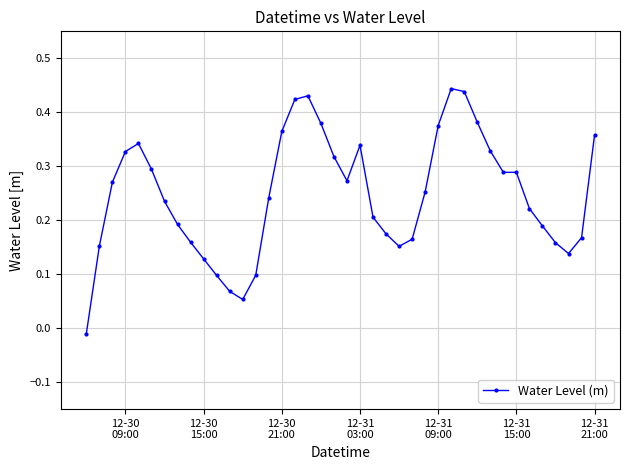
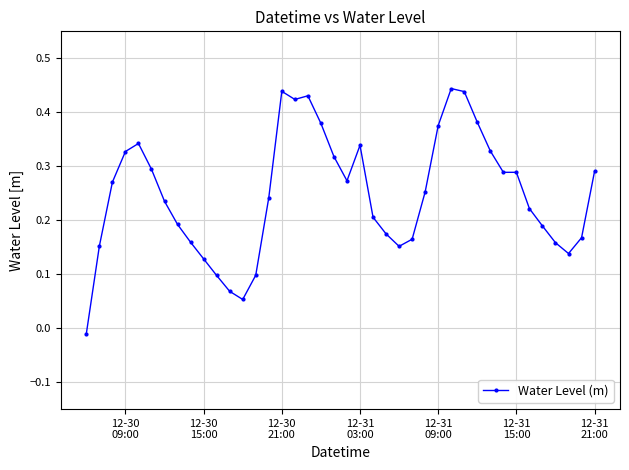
  {
    "12-30 09:00": 0.33,
    "12-30 15:00": 0.13,
-   "12-30 21:00": 0.36,
+   "12-30 21:00": 0.44,
    "12-31 03:00": 0.34,
    "12-31 09:00": 0.38,
    "12-31 15:00": 0.29,
-   "12-31 21:00": 0.36
+   "12-31 21:00": 0.29
  }
